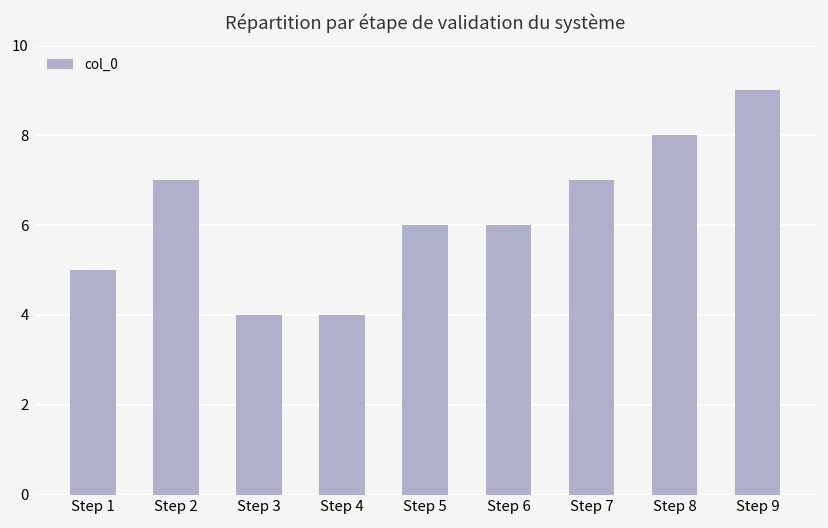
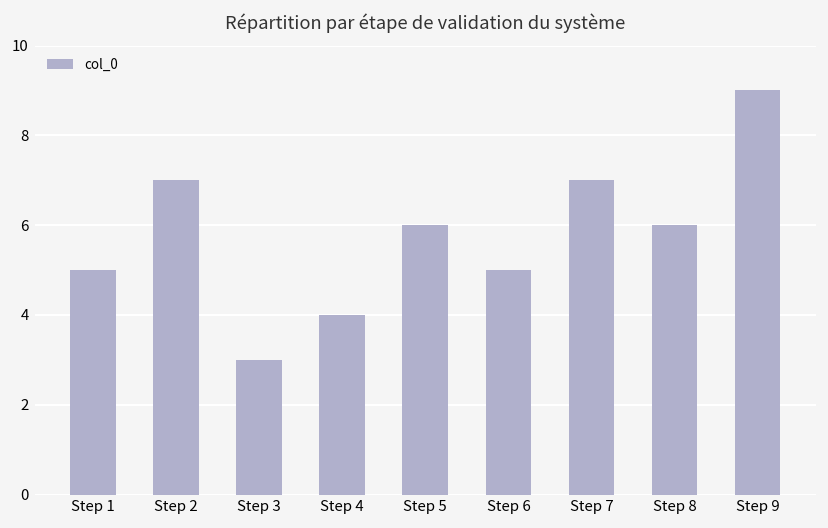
  {
    "Step 1": 5,
    "Step 2": 7,
-   "Step 3": 4,
+   "Step 3": 3,
    "Step 4": 4,
    "Step 5": 6,
-   "Step 6": 6,
+   "Step 6": 5,
    "Step 7": 7,
-   "Step 8": 8,
+   "Step 8": 6,
    "Step 9": 9
  }
